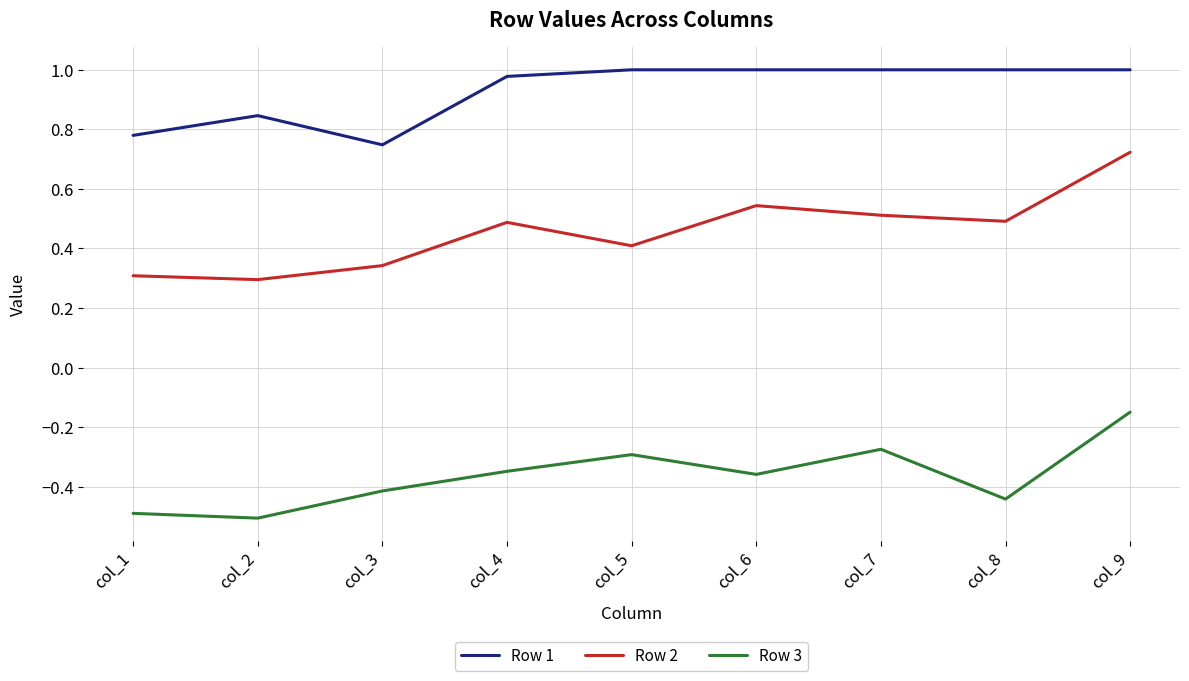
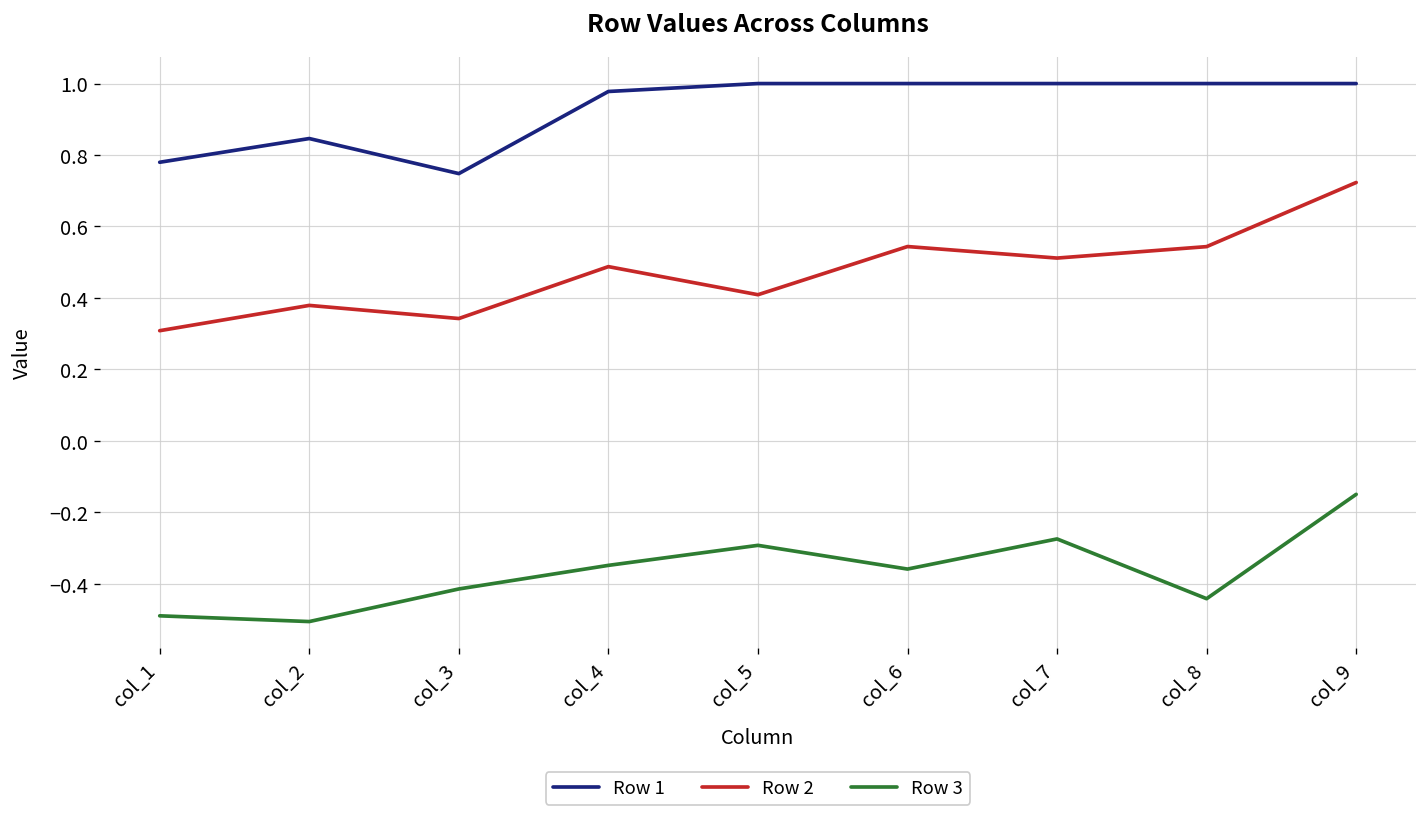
  {
    "Row 1": {
      "col_1": 0.78,
      "col_2": 0.85,
      "col_3": 0.75,
      "col_4": 0.98,
      "col_5": 1.00,
      "col_6": 1.00,
      "col_7": 1.00,
      "col_8": 1.00,
      "col_9": 1.00
    },
    "Row 2": {
      "col_1": 0.31,
-     "col_2": 0.30,
+     "col_2": 0.38,
      "col_3": 0.34,
      "col_4": 0.49,
      "col_5": 0.41,
      "col_6": 0.54,
      "col_7": 0.51,
-     "col_8": 0.49,
+     "col_8": 0.54,
      "col_9": 0.72
    },
    "Row 3": {
      "col_1": -0.49,
      "col_2": -0.51,
      "col_3": -0.41,
      "col_4": -0.35,
      "col_5": -0.29,
      "col_6": -0.36,
      "col_7": -0.27,
      "col_8": -0.44,
      "col_9": -0.15
    }
  }
